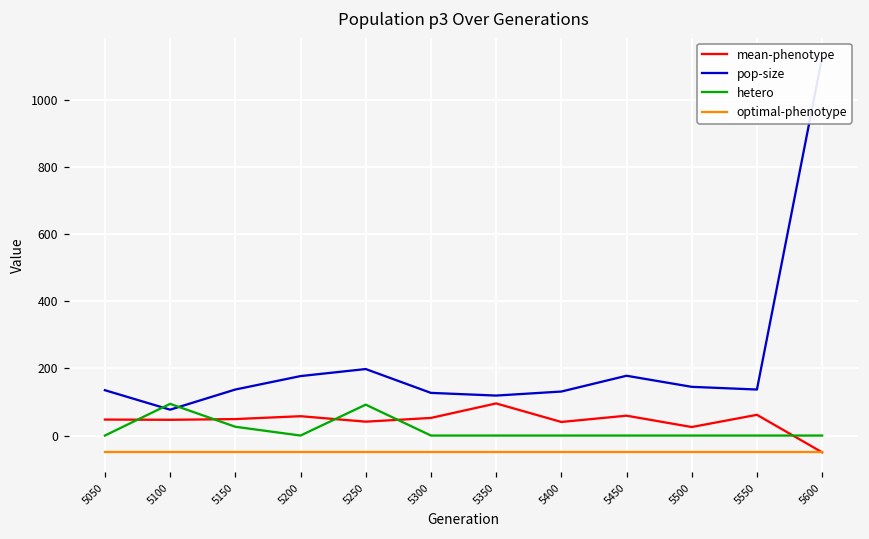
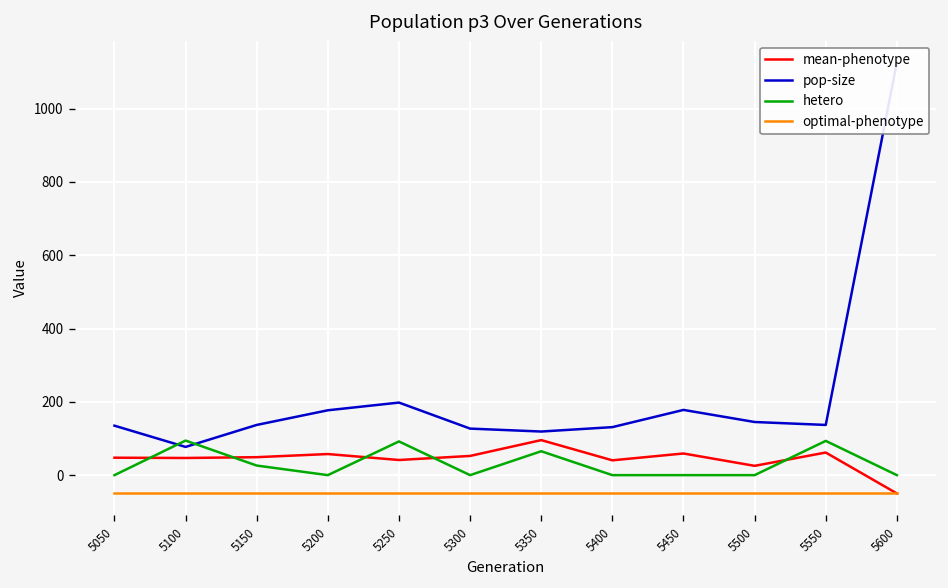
  {
    "mean-phenotype": {
      "5050": 50,
      "5100": 50,
      "5150": 50,
      "5200": 60,
      "5250": 40,
      "5300": 50,
      "5350": 100,
      "5400": 40,
      "5450": 60,
      "5500": 30,
      "5550": 60
    },
    "pop-size": {
      "5050": 140,
      "5100": 80,
      "5150": 140,
      "5200": 180,
      "5250": 200,
      "5300": 130,
      "5350": 120,
      "5400": 130,
      "5450": 180,
      "5500": 150,
      "5550": 140
    },
    "hetero": {
      "5050": 0,
      "5100": 90,
      "5150": 30,
      "5200": 0,
      "5250": 90,
      "5300": 0,
-     "5350": 0,
+     "5350": 70,
      "5400": 0,
      "5450": 0,
      "5500": 0,
-     "5550": 0,
+     "5550": 90,
      "5600": 0
    },
    "optimal-phenotype": {
      "5050": -50,
      "5100": -50,
      "5150": -50,
      "5200": -50,
      "5250": -50,
      "5300": -50,
      "5350": -50,
      "5400": -50,
      "5450": -50,
      "5500": -50,
      "5550": -50
    }
  }
